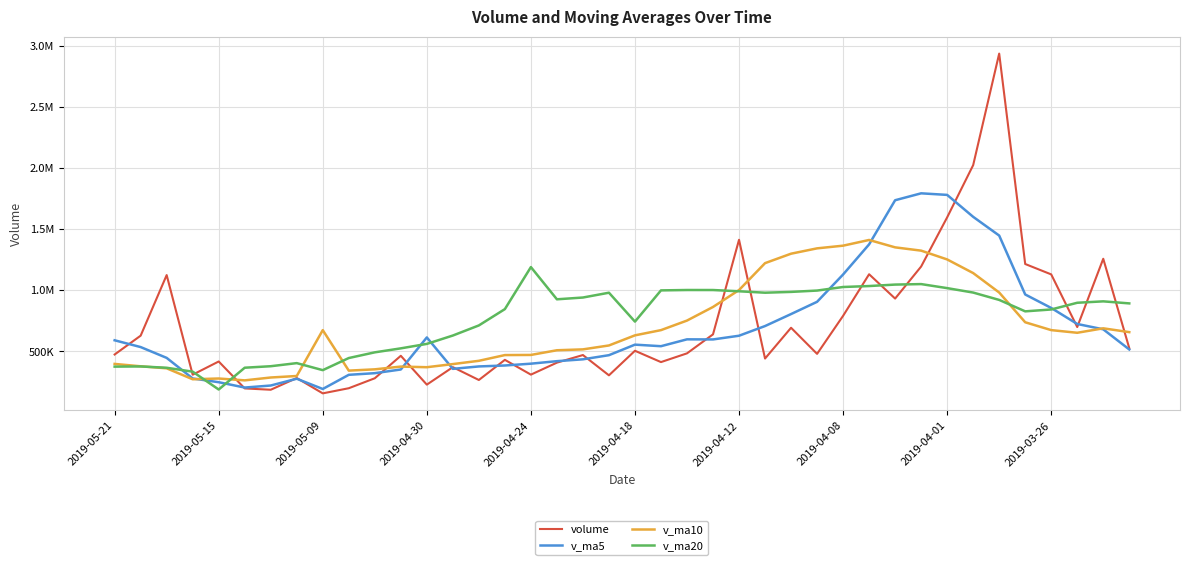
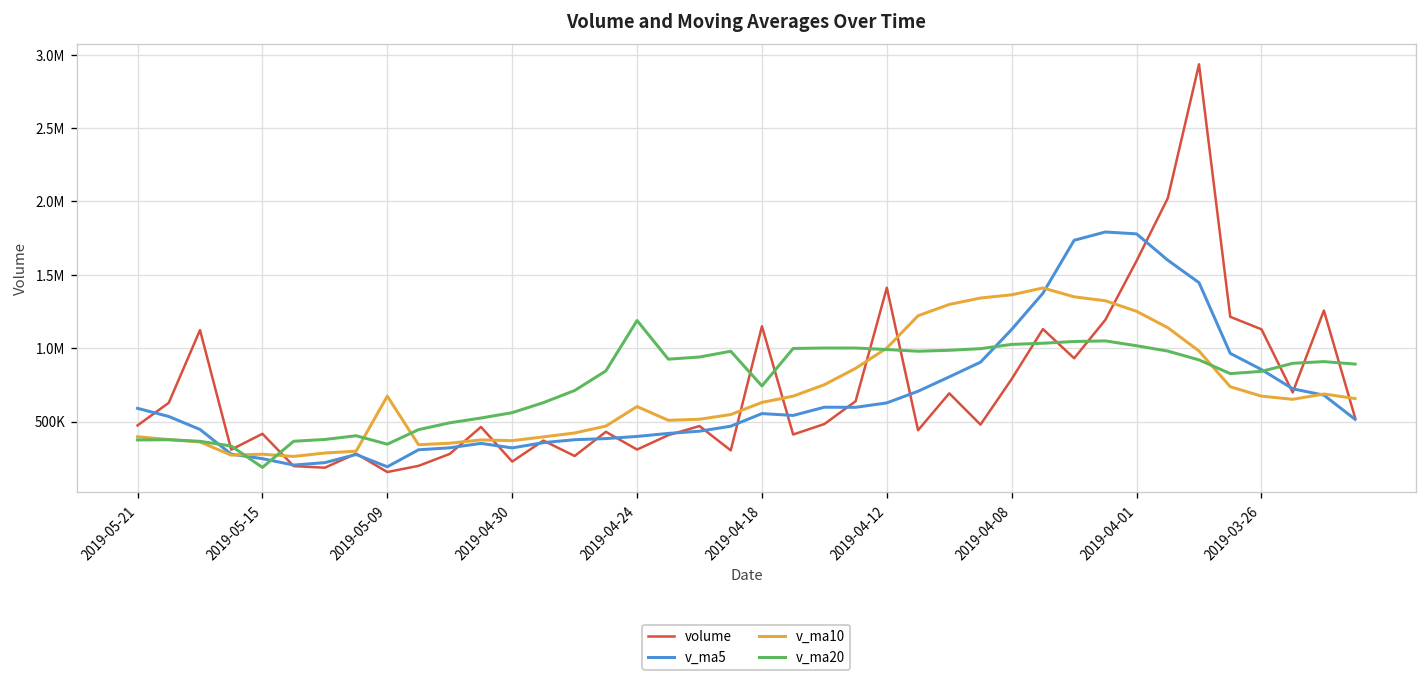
  {
    "volume": {
      "2019-05-21": 470000,
      "2019-05-15": 420000,
      "2019-05-09": 160000,
      "2019-04-30": 230000,
      "2019-04-24": 310000,
-     "2019-04-18": 500000,
+     "2019-04-18": 1150000,
      "2019-04-12": 1410000,
      "2019-04-08": 790000,
      "2019-04-01": 1600000,
      "2019-03-26": 1130000
    },
    "v_ma5": {
      "2019-05-21": 590000,
      "2019-05-15": 250000,
      "2019-05-09": 190000,
-     "2019-04-30": 610000,
+     "2019-04-30": 320000,
      "2019-04-24": 400000,
      "2019-04-18": 550000,
      "2019-04-12": 630000,
      "2019-04-08": 1130000,
      "2019-04-01": 1780000
    },
    "v_ma10": {
      "2019-05-21": 400000,
      "2019-05-15": 280000,
      "2019-05-09": 670000,
      "2019-04-30": 370000,
-     "2019-04-24": 470000,
+     "2019-04-24": 600000,
      "2019-04-18": 630000,
      "2019-04-08": 1360000,
      "2019-04-01": 1250000,
      "2019-03-26": 670000
    },
    "v_ma20": {
      "2019-05-21": 370000,
      "2019-05-15": 190000,
      "2019-05-09": 350000,
      "2019-04-30": 560000,
      "2019-04-24": 1190000,
      "2019-04-18": 740000,
      "2019-04-08": 1030000,
      "2019-04-01": 1020000
    }
  }
